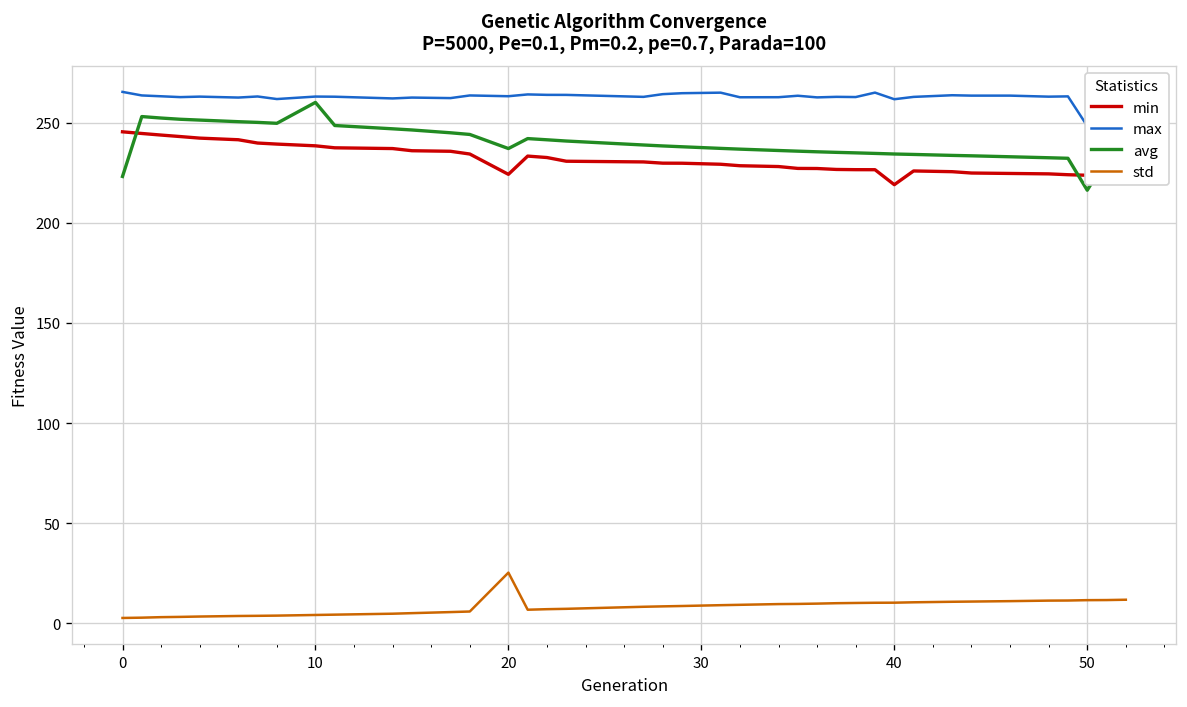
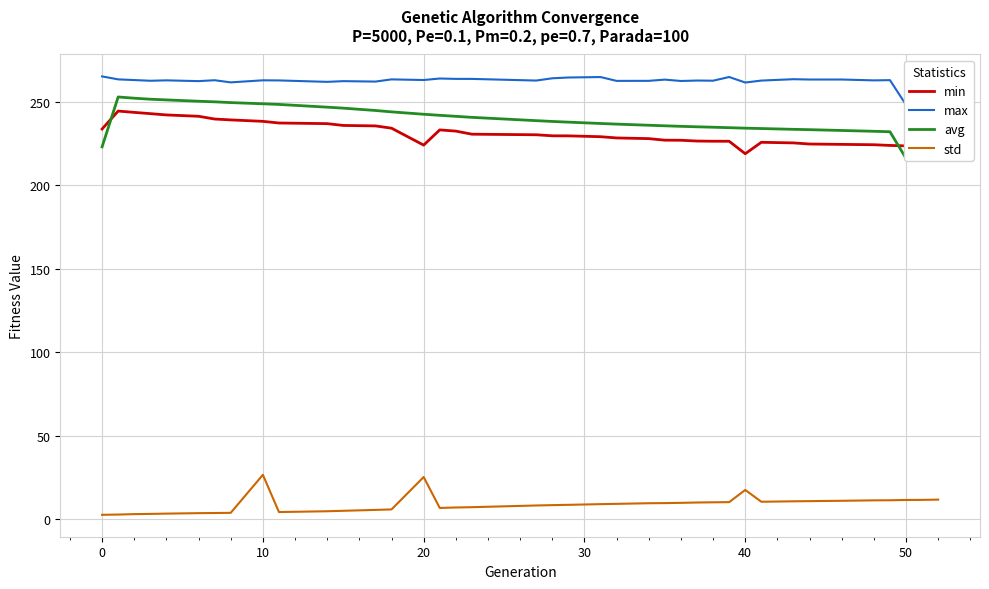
  {
    "min": {
-     "0": 245,
+     "0": 234,
      "10": 238,
      "20": 224,
      "40": 219
    },
    "max": {
      "0": 265,
      "10": 263,
      "20": 263,
      "40": 262
    },
    "avg": {
      "0": 223,
-     "10": 260,
-     "20": 237,
+     "10": 249,
+     "20": 243,
      "40": 234
    },
    "std": {
      "0": 3,
-     "10": 4,
+     "10": 27,
      "20": 25,
-     "40": 10,
+     "40": 18,
      "50": 12
    }
  }
